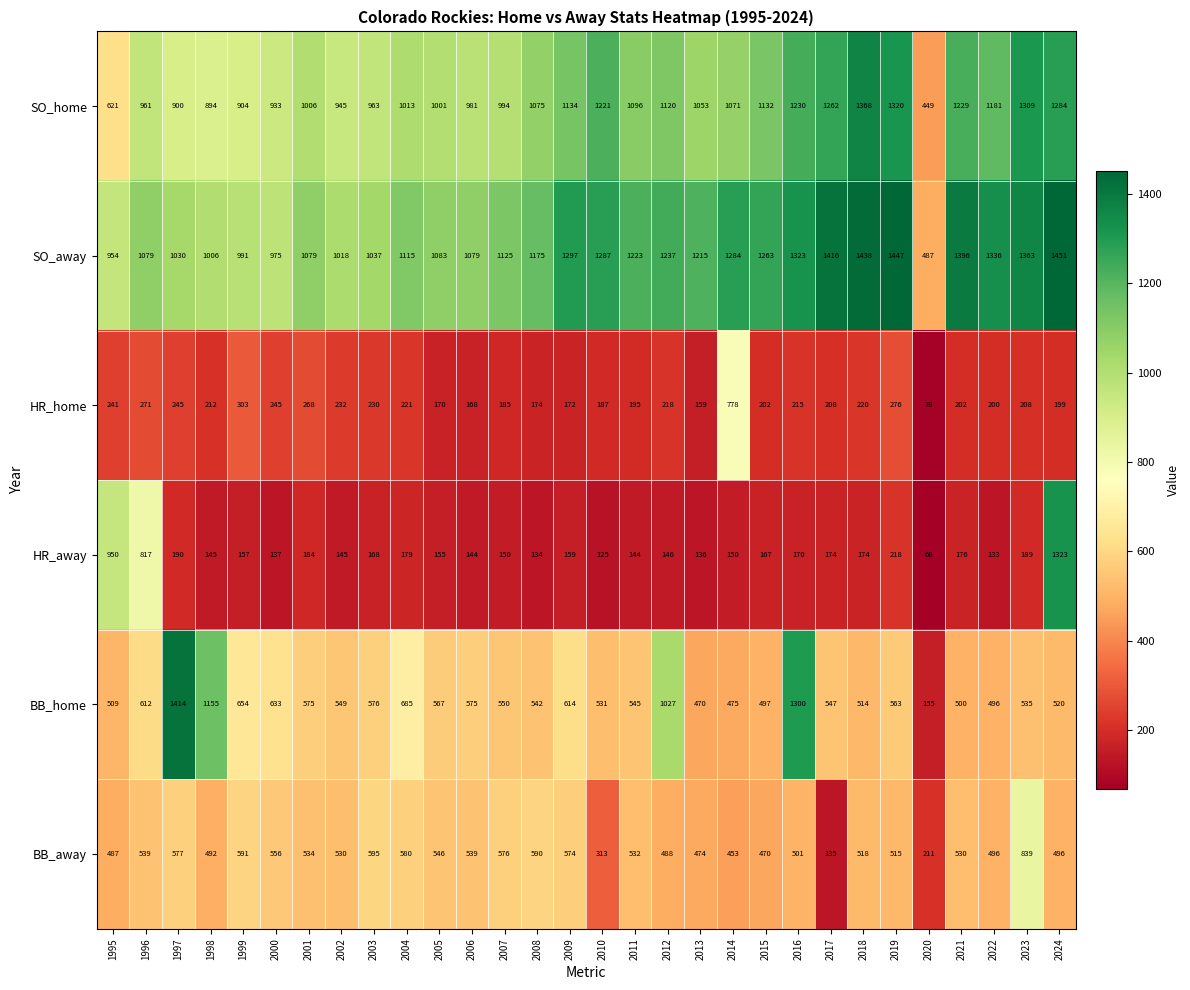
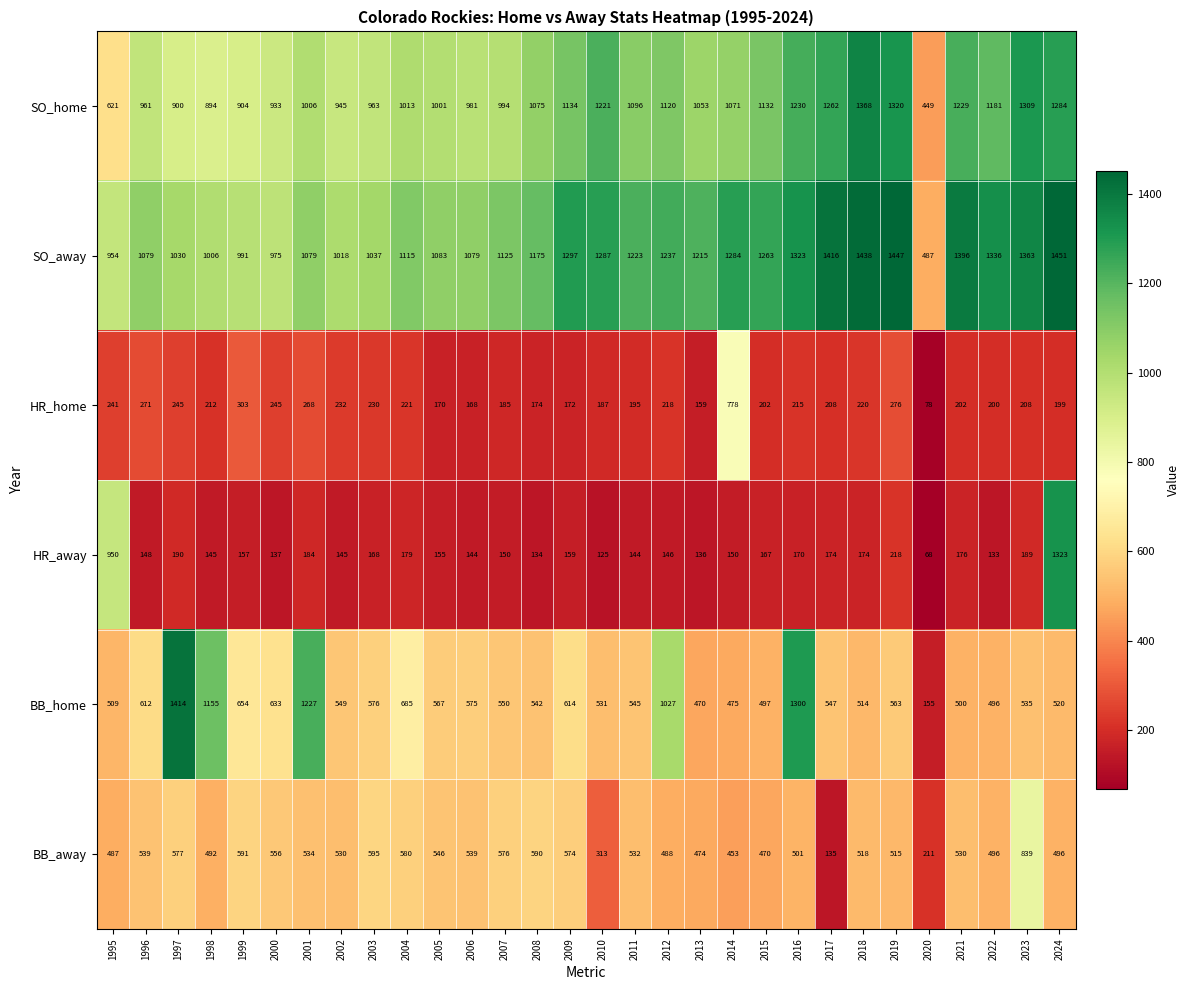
  {
    "SO_home": {
      "1995": 621,
      "1996": 961,
      "1997": 900,
      "1998": 894,
      "1999": 904,
      "2000": 933,
      "2001": 1006,
      "2002": 945,
      "2003": 963,
      "2004": 1013,
      "2005": 1001,
      "2006": 981,
      "2007": 994,
      "2008": 1075,
      "2009": 1134,
      "2010": 1221,
      "2011": 1096,
      "2012": 1120,
      "2013": 1053,
      "2014": 1071,
      "2015": 1132,
      "2016": 1230,
      "2017": 1262,
      "2018": 1368,
      "2019": 1320,
      "2020": 449,
      "2021": 1229,
      "2022": 1181,
      "2023": 1309,
      "2024": 1284
    },
    "SO_away": {
      "1995": 954,
      "1996": 1079,
      "1997": 1030,
      "1998": 1006,
      "1999": 991,
      "2000": 975,
      "2001": 1079,
      "2002": 1018,
      "2003": 1037,
      "2004": 1115,
      "2005": 1083,
      "2006": 1079,
      "2007": 1125,
      "2008": 1175,
      "2009": 1297,
      "2010": 1287,
      "2011": 1223,
      "2012": 1237,
      "2013": 1215,
      "2014": 1284,
      "2015": 1263,
      "2016": 1323,
      "2017": 1416,
      "2018": 1438,
      "2019": 1447,
      "2020": 487,
      "2021": 1396,
      "2022": 1336,
      "2023": 1363,
      "2024": 1451
    },
    "HR_home": {
      "1995": 241,
      "1996": 271,
      "1997": 245,
      "1998": 212,
      "1999": 303,
      "2000": 245,
      "2001": 268,
      "2002": 232,
      "2003": 230,
      "2004": 221,
      "2005": 170,
      "2006": 168,
      "2007": 185,
      "2008": 174,
      "2009": 172,
      "2010": 187,
      "2011": 195,
      "2012": 218,
      "2013": 159,
      "2014": 778,
      "2015": 202,
      "2016": 215,
      "2017": 208,
      "2018": 220,
      "2019": 276,
      "2020": 78,
      "2021": 202,
      "2022": 200,
      "2023": 208,
      "2024": 199
    },
    "HR_away": {
      "1995": 950,
-     "1996": 817,
+     "1996": 148,
      "1997": 190,
      "1998": 145,
      "1999": 157,
      "2000": 137,
      "2001": 184,
      "2002": 145,
      "2003": 168,
      "2004": 179,
      "2005": 155,
      "2006": 144,
      "2007": 150,
      "2008": 134,
      "2009": 159,
      "2010": 125,
      "2011": 144,
      "2012": 146,
      "2013": 136,
      "2014": 150,
      "2015": 167,
      "2016": 170,
      "2017": 174,
      "2018": 174,
      "2019": 218,
      "2020": 68,
      "2021": 176,
      "2022": 133,
      "2023": 189,
      "2024": 1323
    },
    "BB_home": {
      "1995": 509,
      "1996": 612,
      "1997": 1414,
      "1998": 1155,
      "1999": 654,
      "2000": 633,
-     "2001": 575,
+     "2001": 1227,
      "2002": 549,
      "2003": 576,
      "2004": 685,
      "2005": 567,
      "2006": 575,
      "2007": 550,
      "2008": 542,
      "2009": 614,
      "2010": 531,
      "2011": 545,
      "2012": 1027,
      "2013": 470,
      "2014": 475,
      "2015": 497,
      "2016": 1300,
      "2017": 547,
      "2018": 514,
      "2019": 563,
      "2020": 155,
      "2021": 500,
      "2022": 496,
      "2023": 535,
      "2024": 520
    },
    "BB_away": {
      "1995": 487,
      "1996": 539,
      "1997": 577,
      "1998": 492,
      "1999": 591,
      "2000": 556,
      "2001": 534,
      "2002": 530,
      "2003": 595,
      "2004": 580,
      "2005": 546,
      "2006": 539,
      "2007": 576,
      "2008": 590,
      "2009": 574,
      "2010": 313,
      "2011": 532,
      "2012": 488,
      "2013": 474,
      "2014": 453,
      "2015": 470,
      "2016": 501,
      "2017": 135,
      "2018": 518,
      "2019": 515,
      "2020": 211,
      "2021": 530,
      "2022": 496,
      "2023": 839,
      "2024": 496
    }
  }
